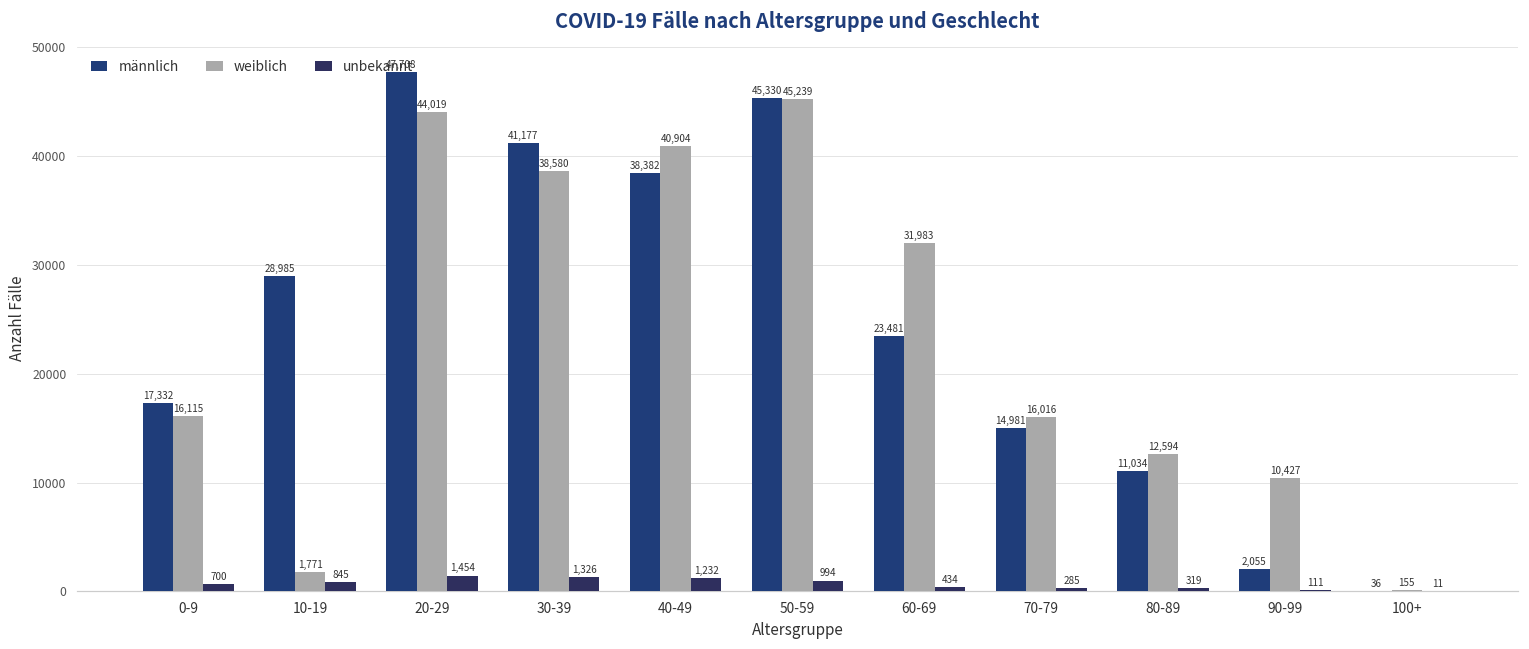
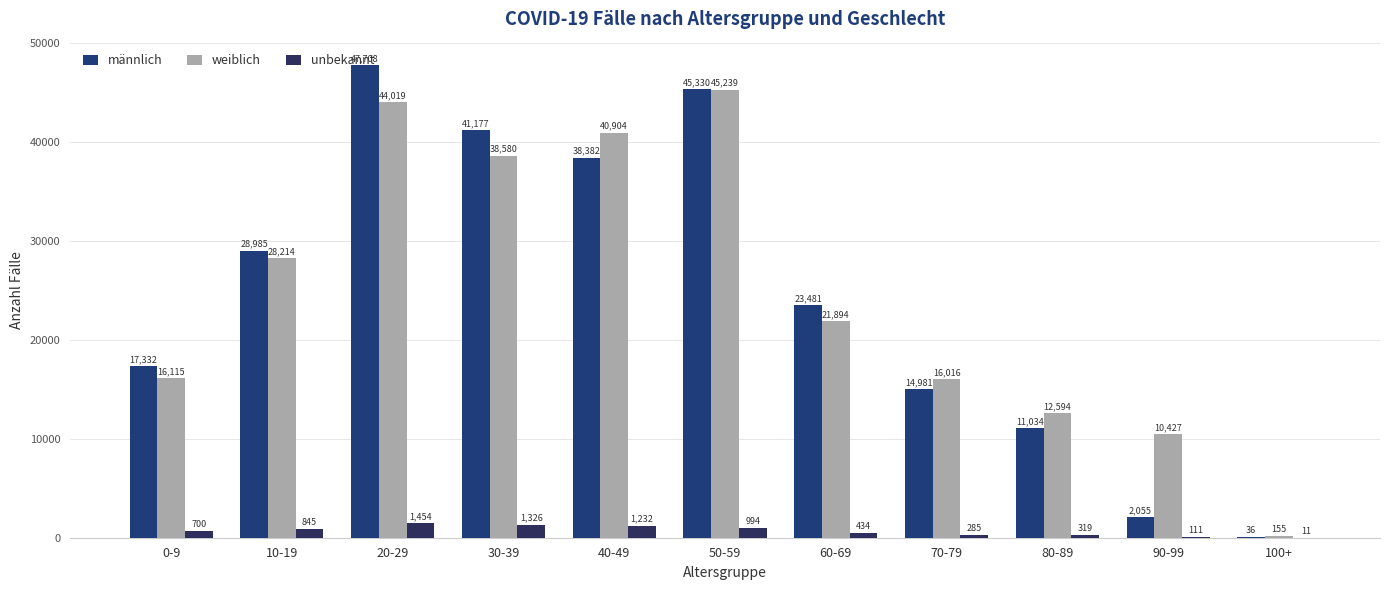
  {
    "weiblich": {
      "0-9": "16,115",
-     "10-19": "1,771",
+     "10-19": "28,214",
      "20-29": "44,019",
      "30-39": "38,580",
      "40-49": "40,904",
      "50-59": "45,239",
-     "60-69": "31,983",
+     "60-69": "21,894",
      "70-79": "16,016",
      "80-89": "12,594",
      "90-99": "10,427",
      "100+": "155"
    }
  }
